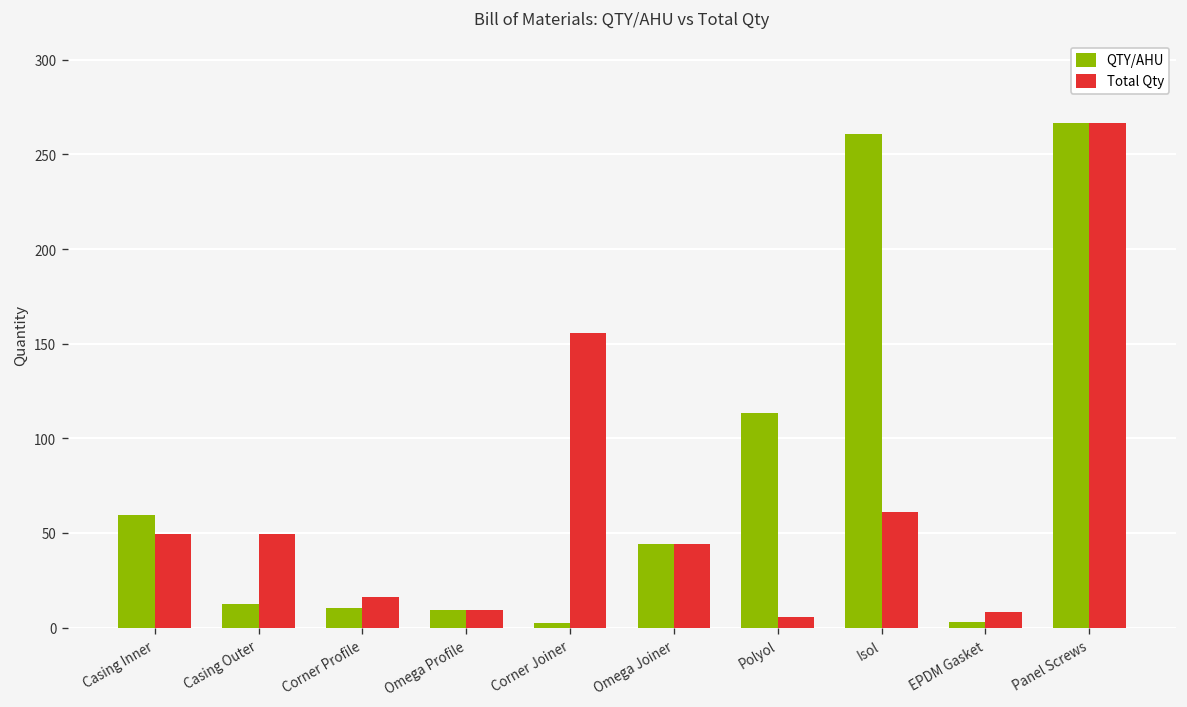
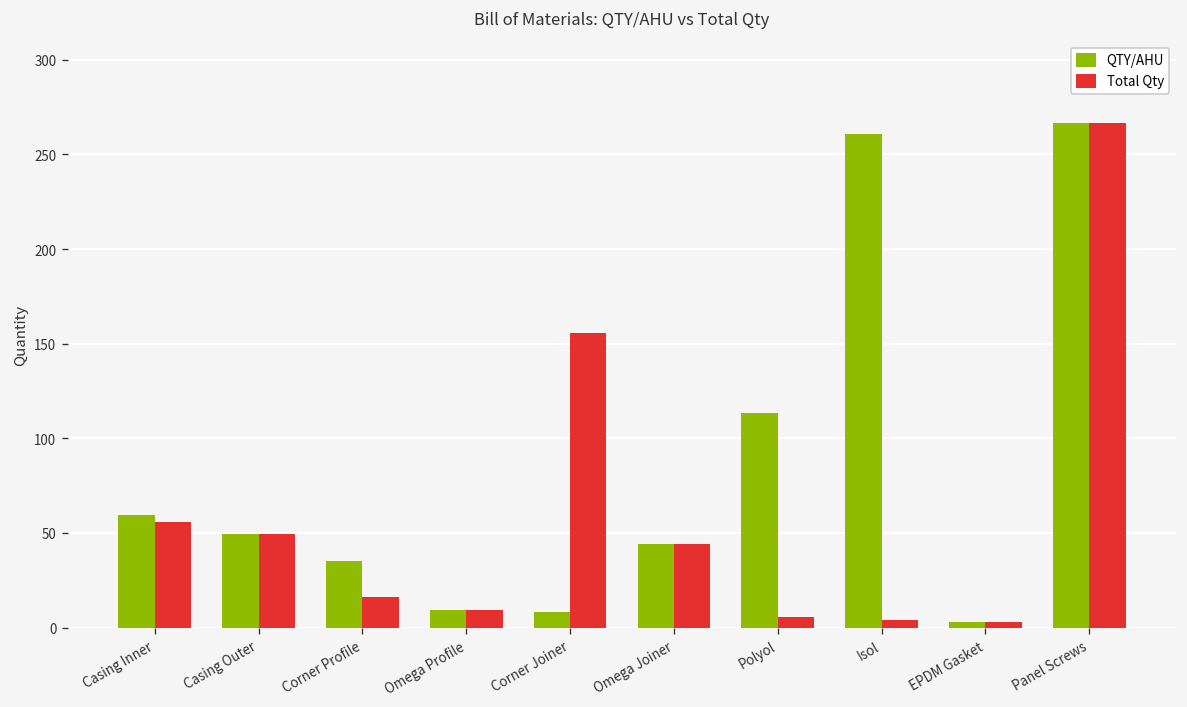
  {
    "QTY/AHU": {
      "Casing Inner": 60,
-     "Casing Outer": 12,
-     "Corner Profile": 10,
+     "Casing Outer": 50,
+     "Corner Profile": 35,
      "Omega Profile": 9,
-     "Corner Joiner": 3,
+     "Corner Joiner": 8,
      "Omega Joiner": 44,
      "Polyol": 113,
      "Isol": 261,
      "EPDM Gasket": 3,
      "Panel Screws": 267
    },
    "Total Qty": {
-     "Casing Inner": 50,
+     "Casing Inner": 56,
      "Casing Outer": 50,
      "Corner Profile": 16,
      "Omega Profile": 9,
      "Corner Joiner": 156,
      "Omega Joiner": 44,
      "Polyol": 6,
-     "Isol": 61,
-     "EPDM Gasket": 8,
+     "Isol": 4,
+     "EPDM Gasket": 3,
      "Panel Screws": 267
    }
  }
